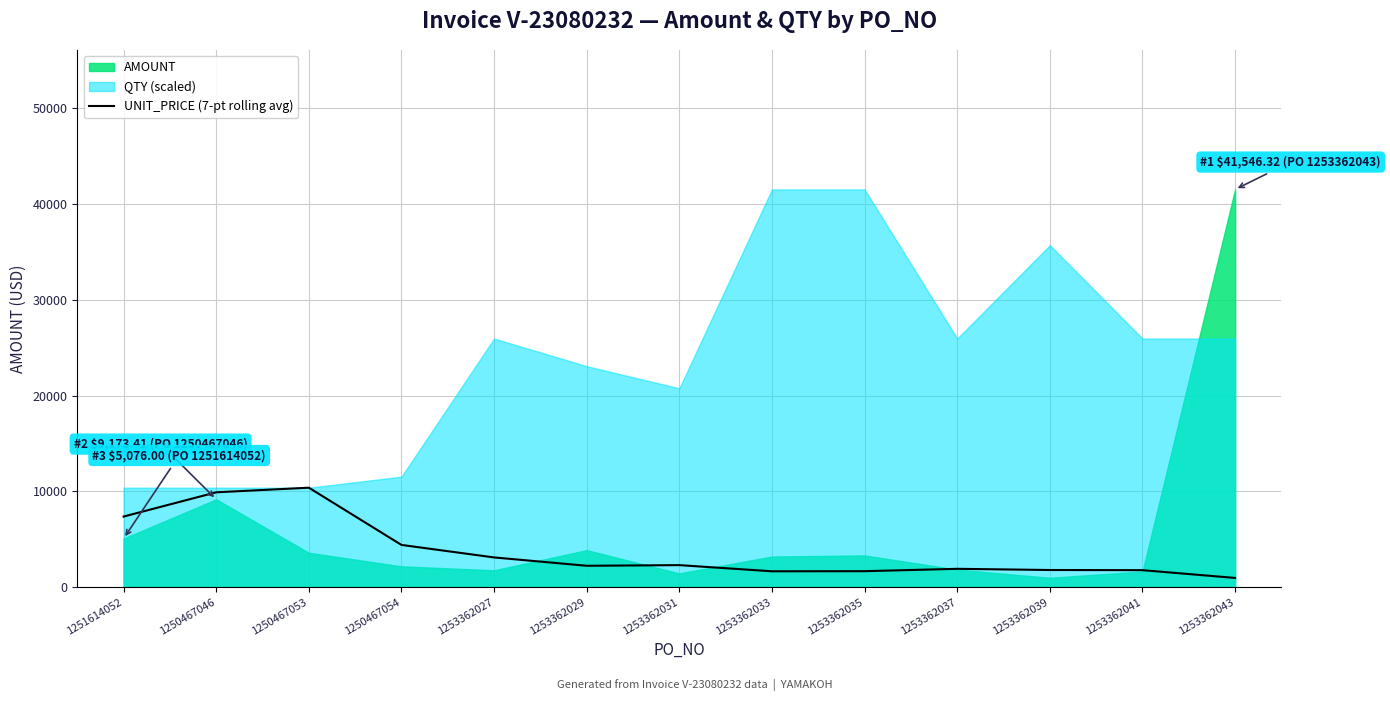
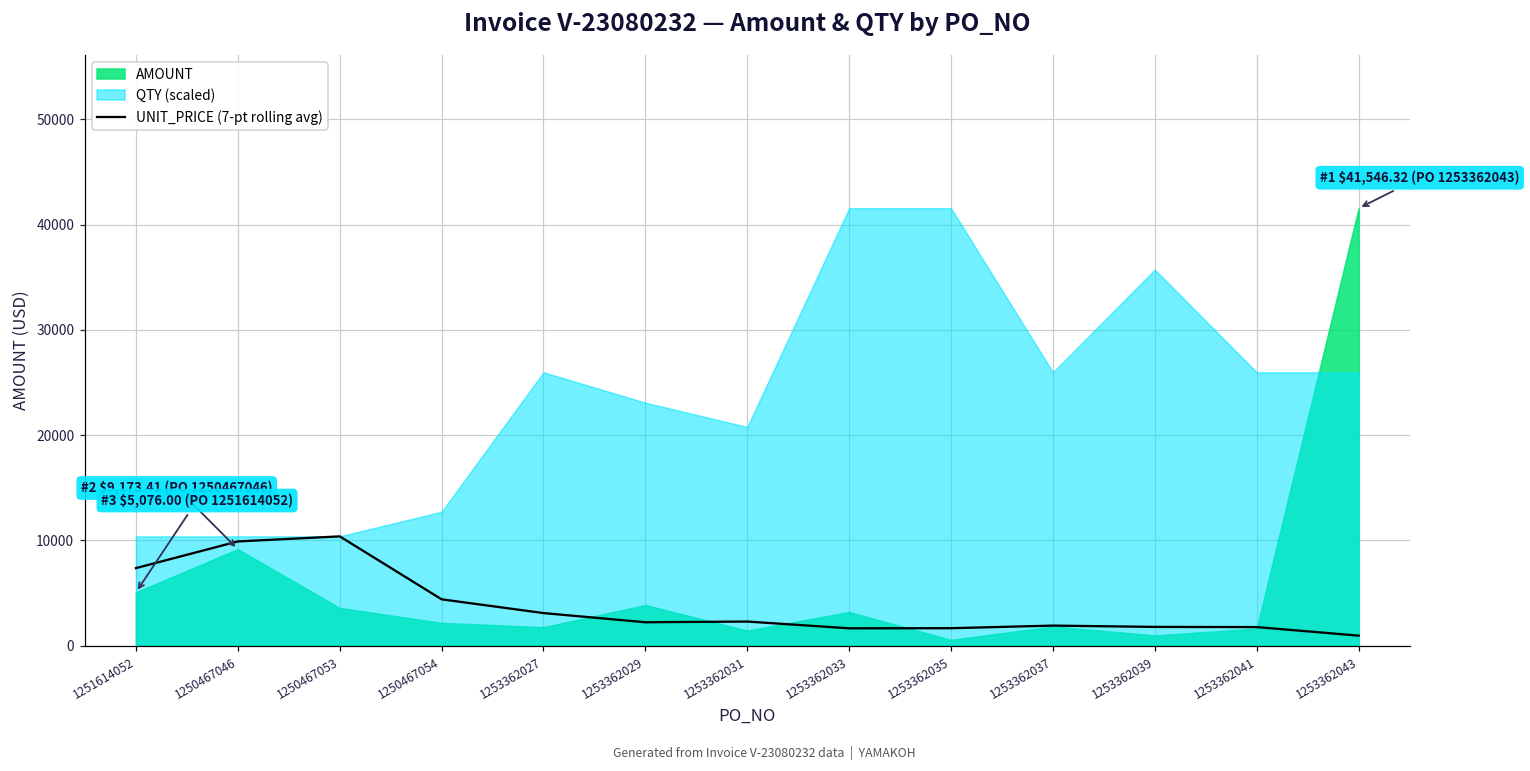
  {
    "AMOUNT": {
      "1251614052": 5000,
      "1250467053": 4000,
      "1250467054": 2000,
      "1253362027": 2000,
      "1253362029": 4000,
      "1253362031": 1000,
      "1253362033": 3000,
-     "1253362035": 3000,
+     "1253362035": 1000,
      "1253362039": 1000
    },
    "UNIT_PRICE (7-pt rolling avg)": {
      "1250467054": 4000,
      "1253362027": 3000,
      "1253362029": 2000,
      "1253362031": 2000,
      "1253362033": 2000,
      "1253362035": 2000,
      "1253362039": 2000,
      "1253362043": 1000
    },
    "QTY (scaled)": {
-     "1250467054": 12000,
+     "1250467054": 13000,
      "1253362027": 26000,
      "1253362029": 23000,
      "1253362031": 21000,
      "1253362033": 42000,
      "1253362035": 42000,
      "1253362037": 26000,
      "1253362039": 36000,
      "1253362041": 26000,
      "1253362043": 26000
    }
  }
